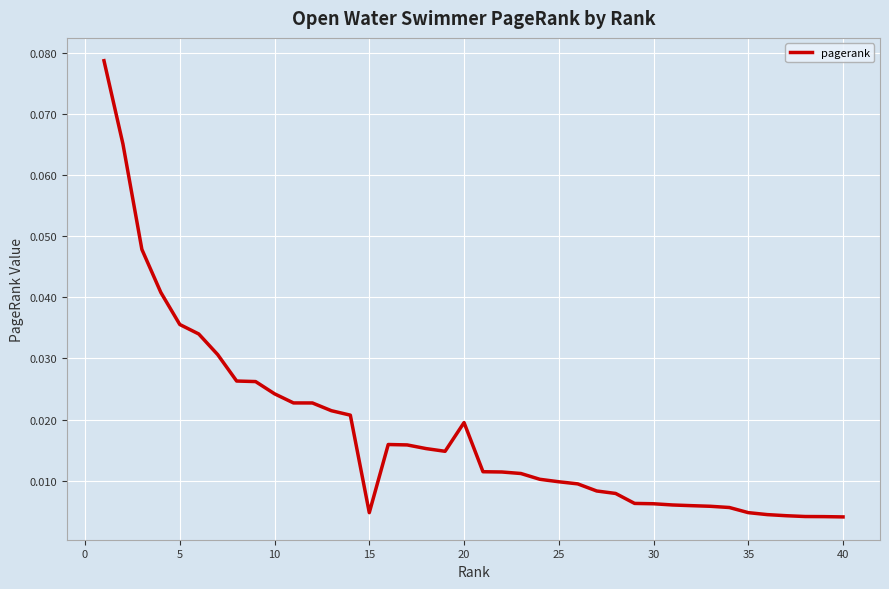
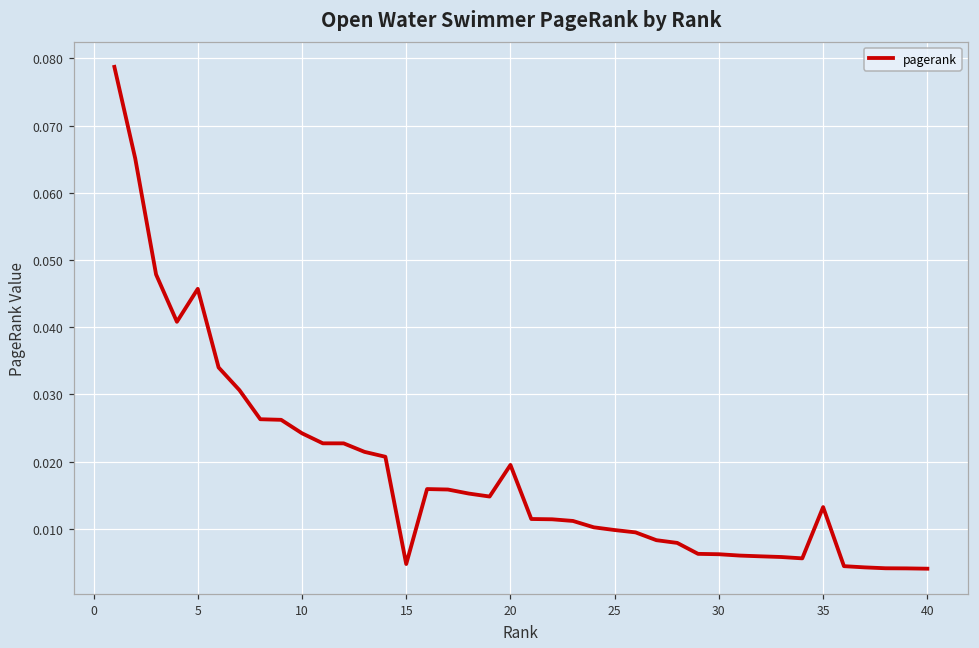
  {
-   "5": 0.036,
+   "5": 0.046,
    "10": 0.024,
    "15": 0.005,
    "20": 0.019,
    "25": 0.010,
    "30": 0.006,
-   "35": 0.005,
+   "35": 0.013,
    "40": 0.004
  }
